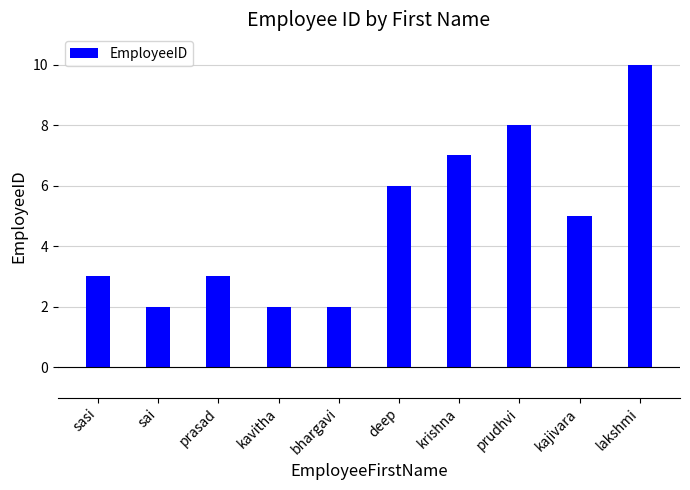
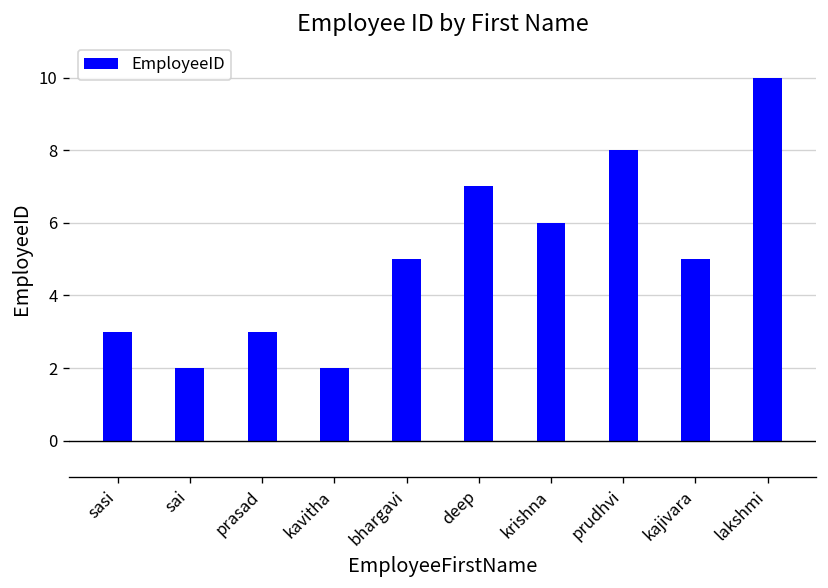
  {
    "sasi": 3,
    "sai": 2,
    "prasad": 3,
    "kavitha": 2,
-   "bhargavi": 2,
-   "deep": 6,
-   "krishna": 7,
+   "bhargavi": 5,
+   "deep": 7,
+   "krishna": 6,
    "prudhvi": 8,
    "kajivara": 5,
    "lakshmi": 10
  }
